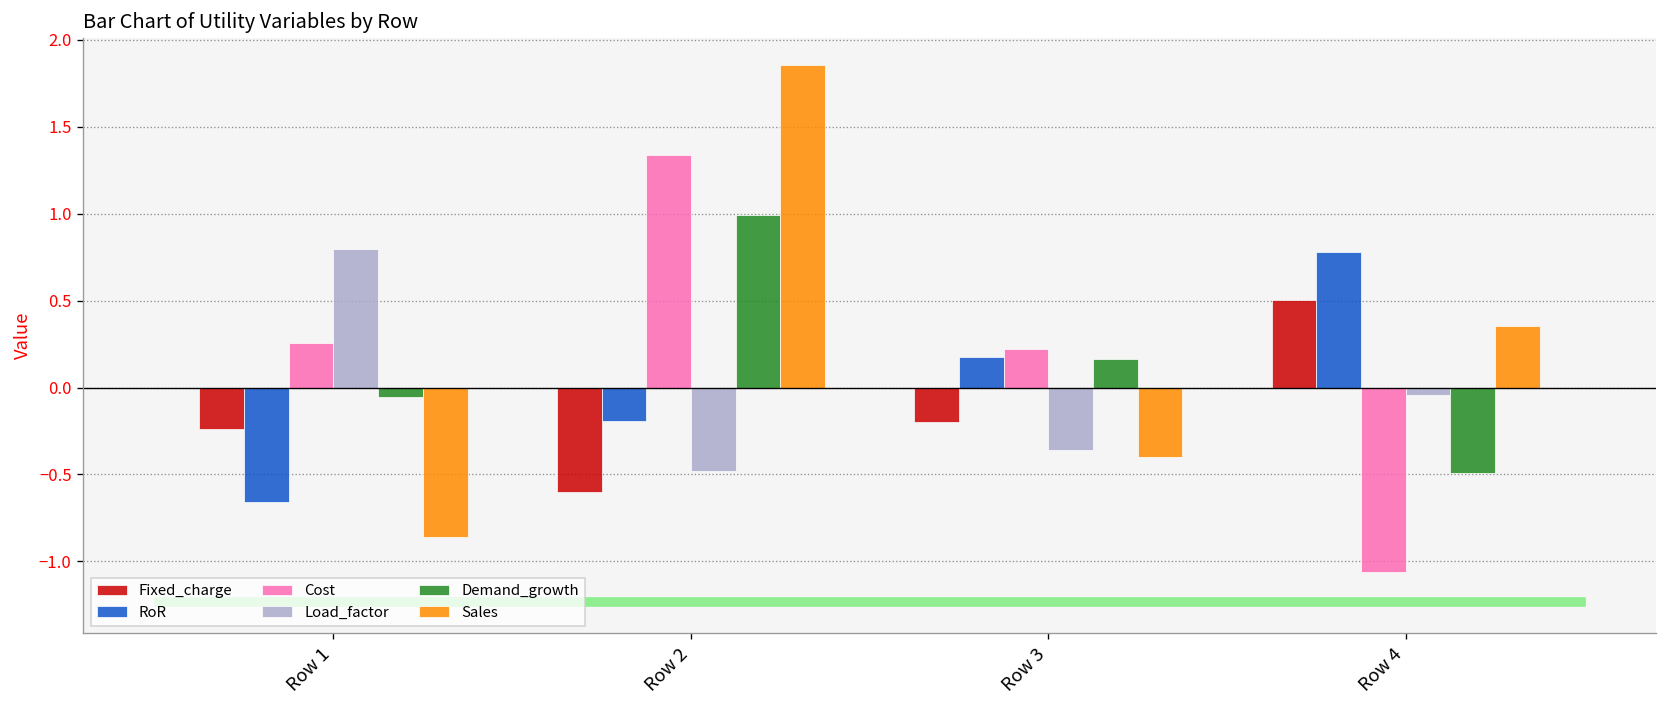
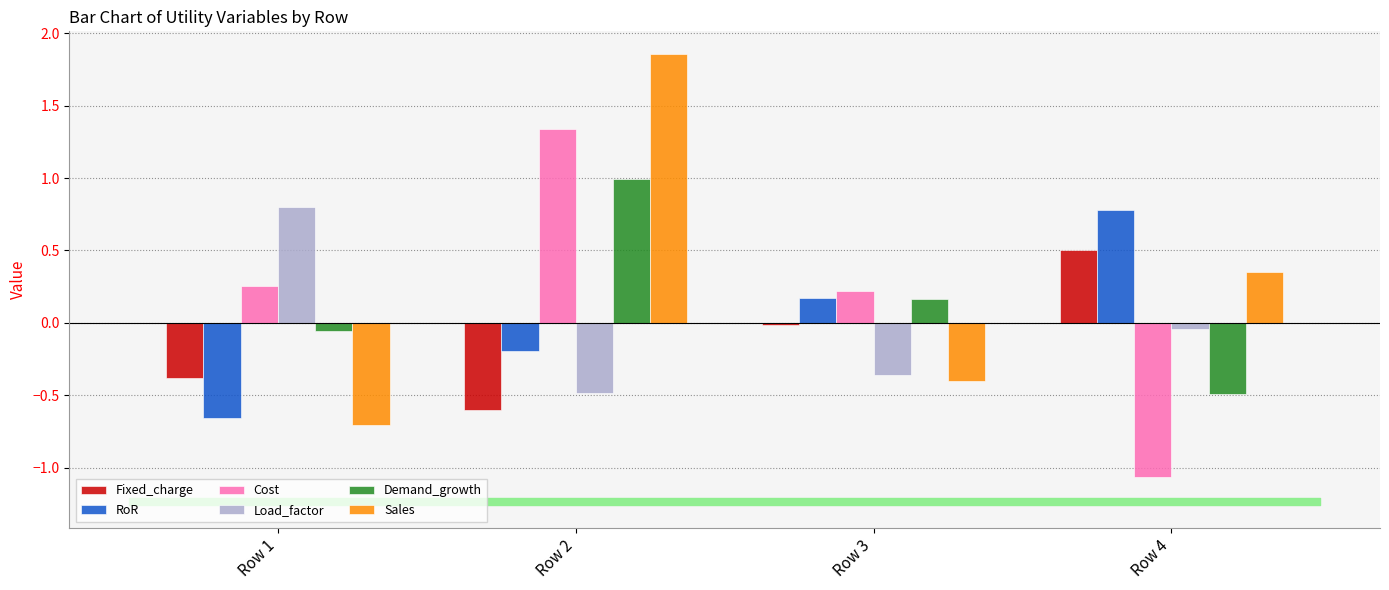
  {
    "Fixed_charge": {
-     "Row 1": -0.24,
+     "Row 1": -0.38,
      "Row 2": -0.60,
-     "Row 3": -0.20,
+     "Row 3": -0.01,
      "Row 4": 0.50
    },
    "RoR": {
      "Row 1": -0.66,
      "Row 2": -0.19,
      "Row 3": 0.17,
      "Row 4": 0.78
    },
    "Cost": {
      "Row 1": 0.26,
      "Row 2": 1.34,
      "Row 3": 0.22,
      "Row 4": -1.06
    },
    "Load_factor": {
      "Row 1": 0.80,
      "Row 2": -0.48,
      "Row 3": -0.36,
      "Row 4": -0.04
    },
    "Demand_growth": {
      "Row 1": -0.05,
      "Row 2": 0.99,
      "Row 3": 0.17,
      "Row 4": -0.49
    },
    "Sales": {
-     "Row 1": -0.86,
+     "Row 1": -0.71,
      "Row 2": 1.86,
      "Row 3": -0.40,
      "Row 4": 0.35
    }
  }
